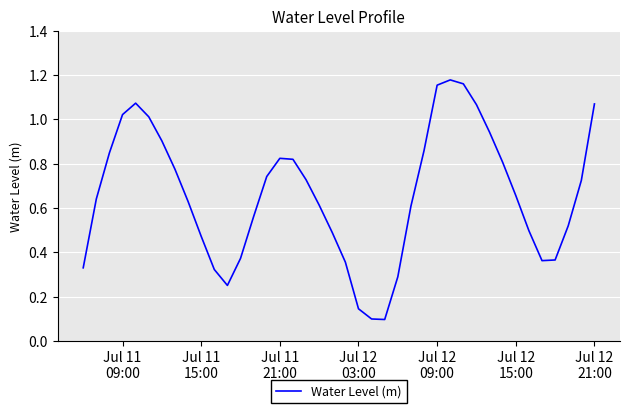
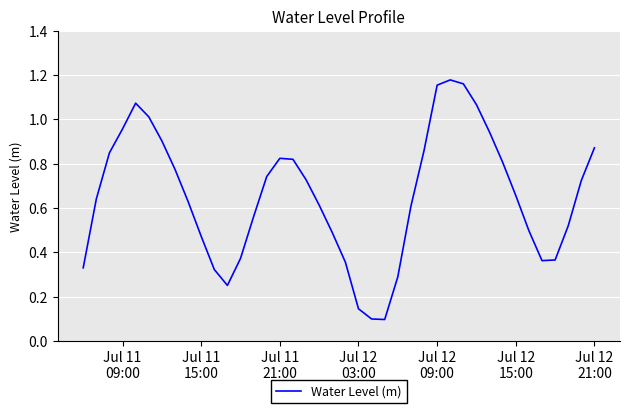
  {
-   "Jul 11 09:00": 1.02,
+   "Jul 11 09:00": 0.96,
    "Jul 11 15:00": 0.47,
    "Jul 11 21:00": 0.82,
    "Jul 12 03:00": 0.15,
    "Jul 12 09:00": 1.15,
    "Jul 12 15:00": 0.66,
-   "Jul 12 21:00": 1.07
+   "Jul 12 21:00": 0.87
  }
